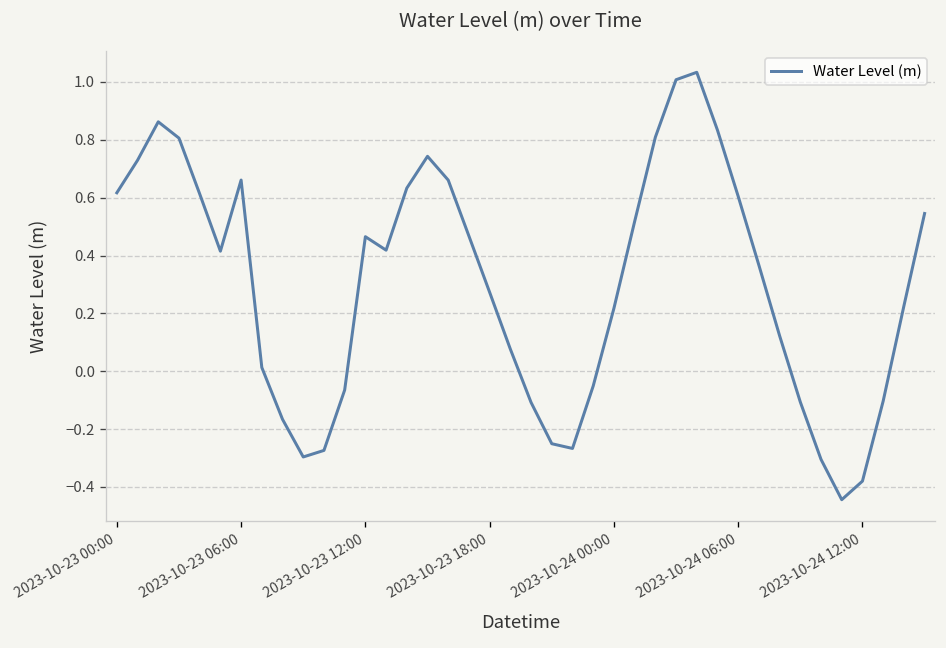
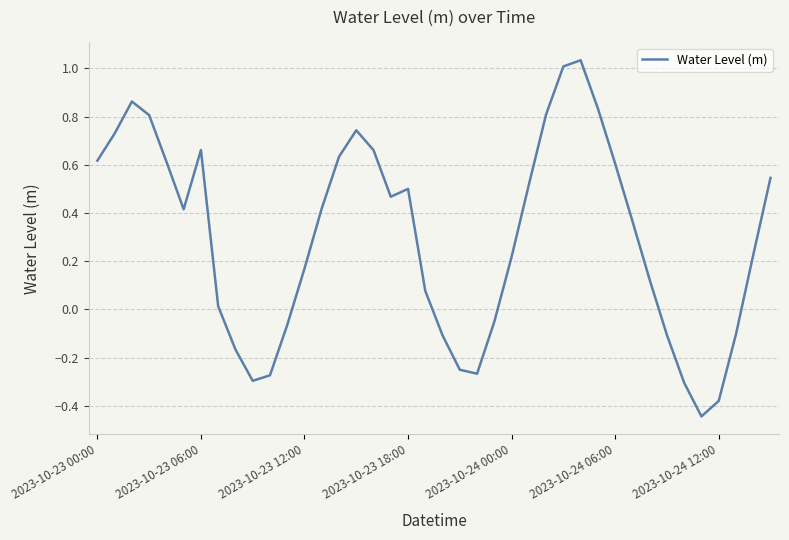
  {
    "2023-10-23 00:00": 0.62,
    "2023-10-23 06:00": 0.66,
-   "2023-10-23 12:00": 0.47,
-   "2023-10-23 18:00": 0.27,
+   "2023-10-23 12:00": 0.17,
+   "2023-10-23 18:00": 0.50,
    "2023-10-24 00:00": 0.22,
    "2023-10-24 06:00": 0.60,
    "2023-10-24 12:00": -0.38
  }
